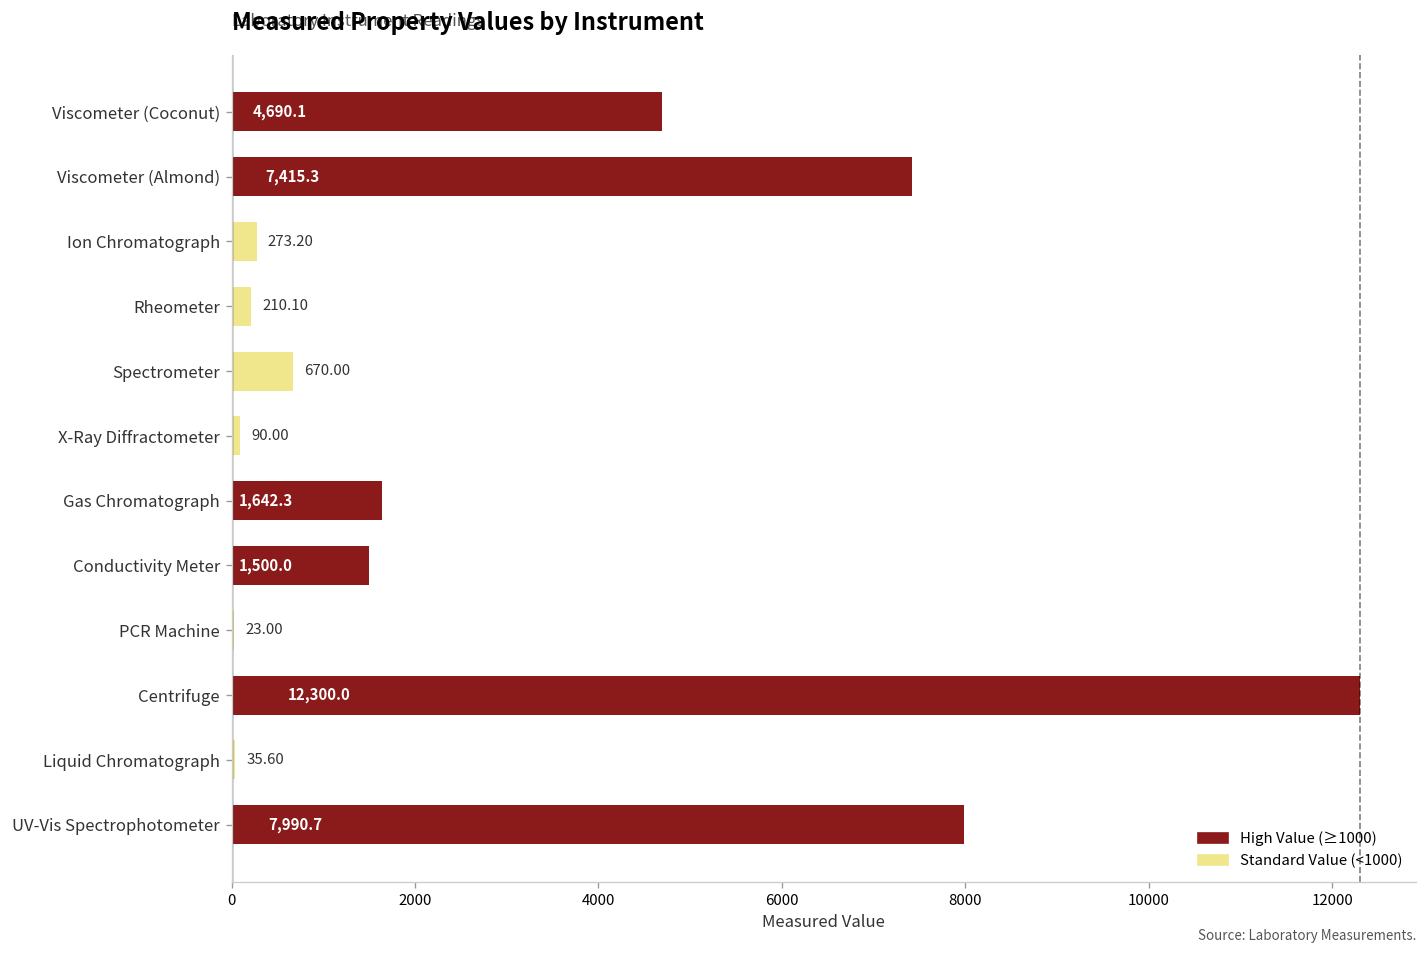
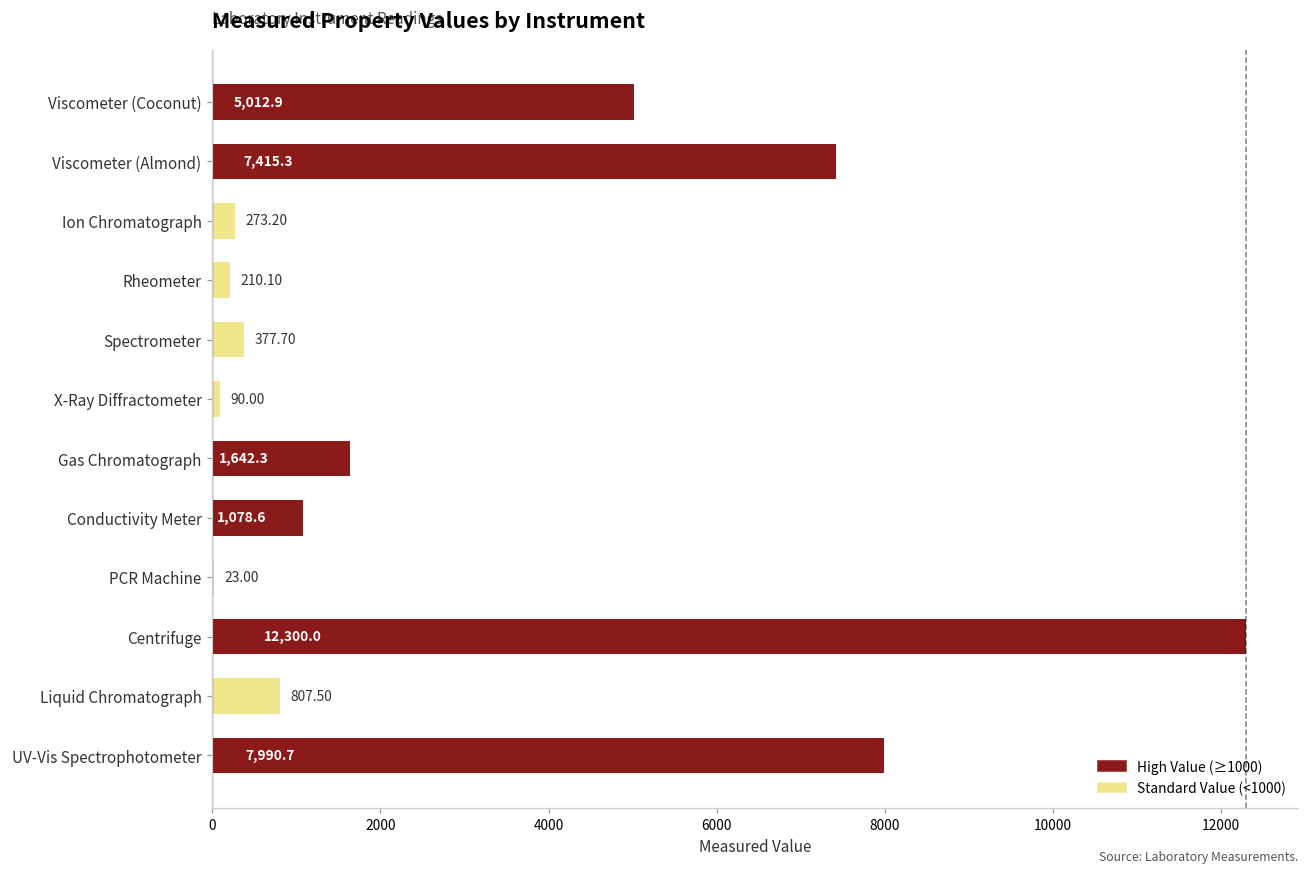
  {
-   "Viscometer (Coconut)": "4,690.1",
+   "Viscometer (Coconut)": "5,012.9",
    "Viscometer (Almond)": "7,415.3",
    "Ion Chromatograph": "273.20",
    "Rheometer": "210.10",
-   "Spectrometer": "670.00",
+   "Spectrometer": "377.70",
    "X-Ray Diffractometer": "90.00",
    "Gas Chromatograph": "1,642.3",
-   "Conductivity Meter": "1,500.0",
+   "Conductivity Meter": "1,078.6",
    "PCR Machine": "23.00",
    "Centrifuge": "12,300.0",
-   "Liquid Chromatograph": "35.60",
+   "Liquid Chromatograph": "807.50",
    "UV-Vis Spectrophotometer": "7,990.7"
  }
